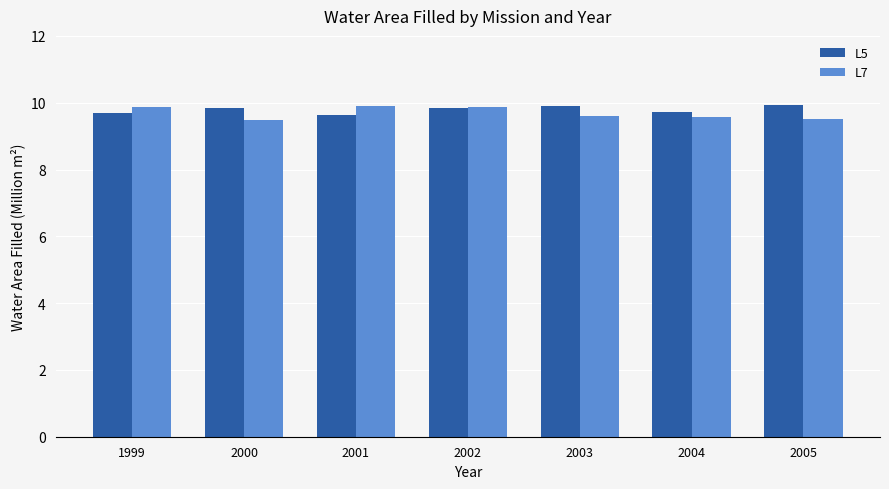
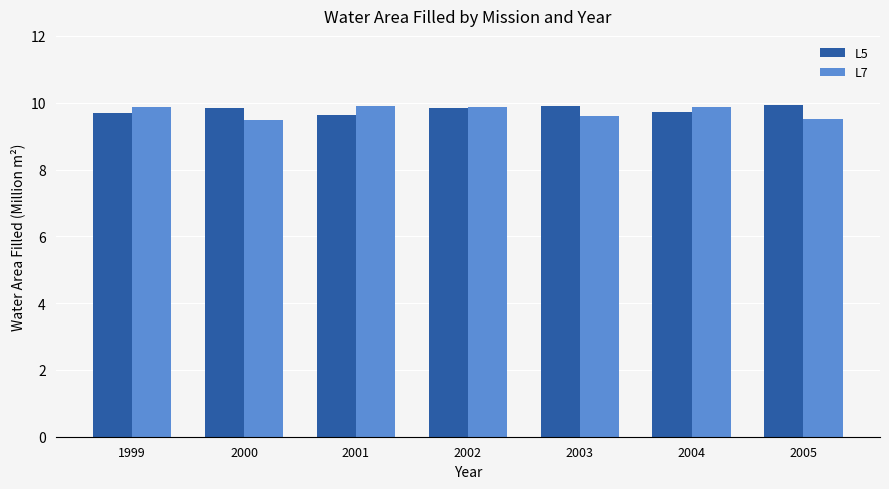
  {
    "L5": {
      "1999": 9.7,
      "2000": 9.8,
      "2001": 9.6,
      "2002": 9.8,
      "2003": 9.9,
      "2004": 9.7,
      "2005": 9.9
    },
    "L7": {
      "1999": 9.9,
      "2000": 9.5,
      "2001": 9.9,
      "2002": 9.9,
      "2003": 9.6,
-     "2004": 9.6,
+     "2004": 9.9,
      "2005": 9.5
    }
  }
